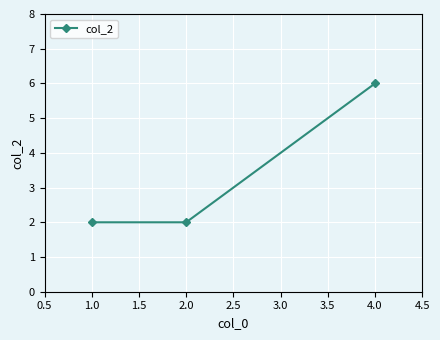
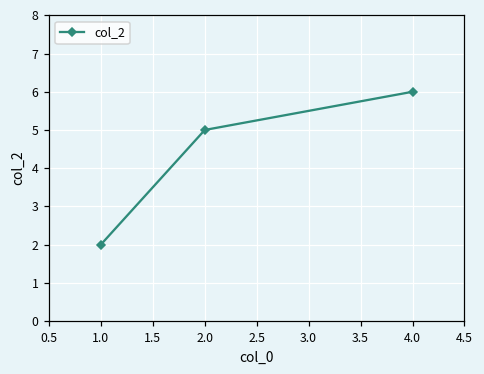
  {
    "1.0": 2,
-   "2.0": 2,
+   "2.0": 5,
    "4.0": 6
  }
